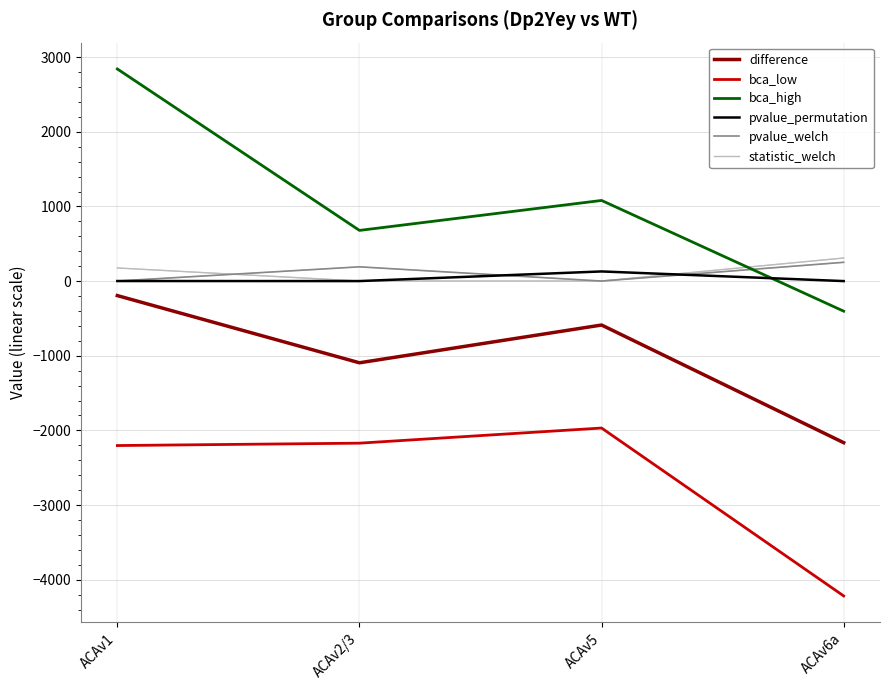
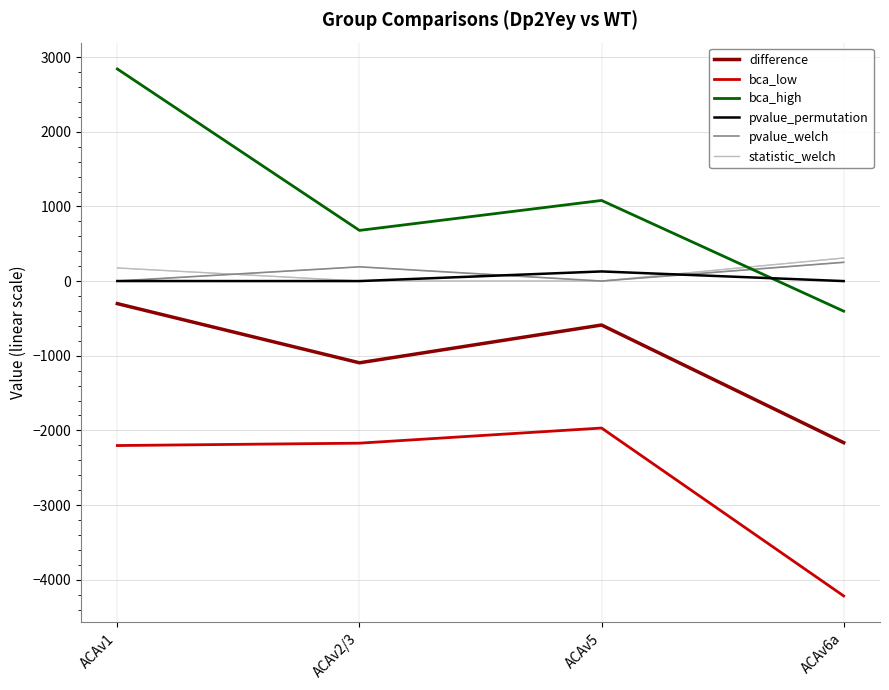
  {
    "pvalue_welch": {
      "ACAv2/3": 200,
      "ACAv6a": 300
    },
    "statistic_welch": {
      "ACAv1": 200,
      "ACAv6a": 300
    },
    "difference": {
-     "ACAv1": -200,
+     "ACAv1": -300,
      "ACAv2/3": -1100,
      "ACAv5": -600,
      "ACAv6a": -2200
    },
    "bca_low": {
      "ACAv1": -2200,
      "ACAv2/3": -2200,
      "ACAv5": -2000,
      "ACAv6a": -4200
    },
    "bca_high": {
      "ACAv1": 2800,
      "ACAv2/3": 700,
      "ACAv5": 1100,
      "ACAv6a": -400
    },
    "pvalue_permutation": {
      "ACAv5": 100,
      "ACAv6a": 0
    }
  }
